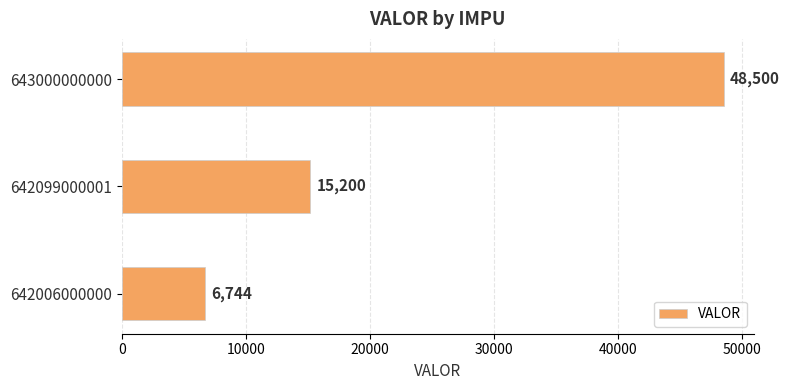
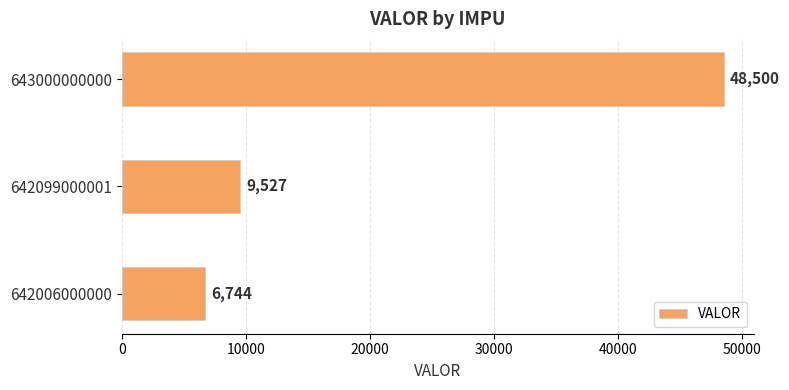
  {
    "643000000000": "48,500",
-   "642099000001": "15,200",
+   "642099000001": "9,527",
    "642006000000": "6,744"
  }
